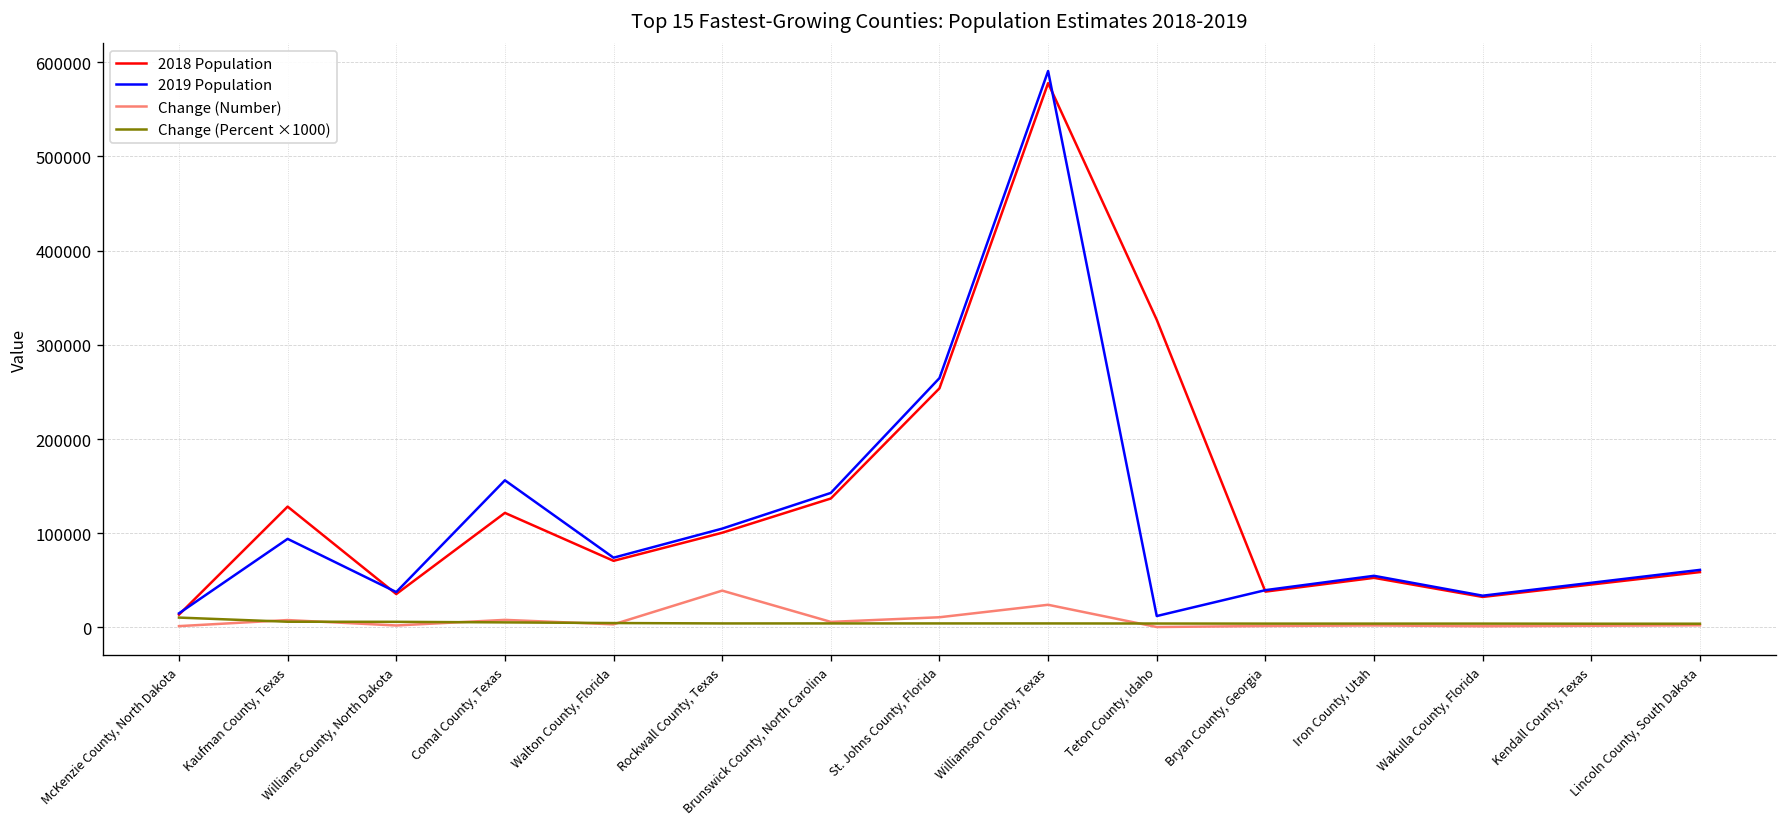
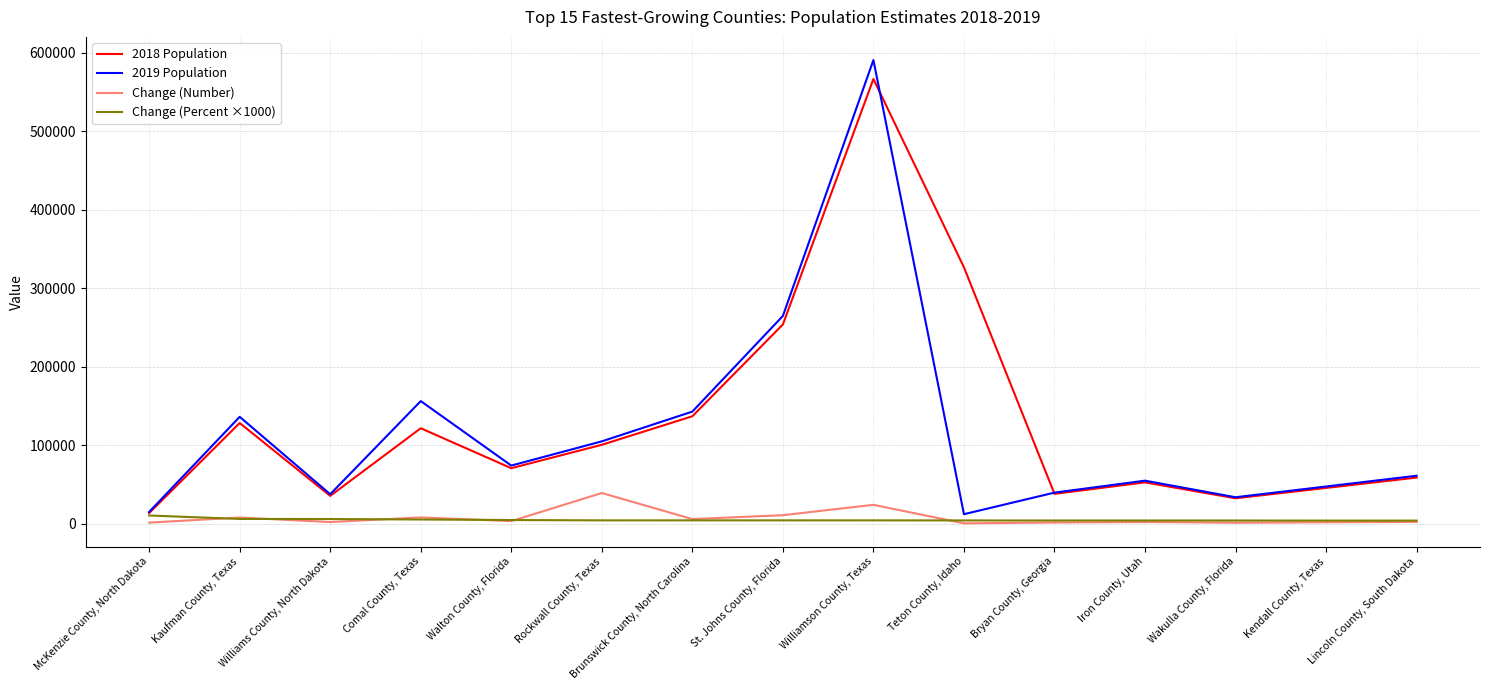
  {
    "2018 Population": {
      "Kaufman County, Texas": 130000,
      "Comal County, Texas": 120000,
      "Walton County, Florida": 70000,
      "Rockwall County, Texas": 100000,
      "Brunswick County, North Carolina": 140000,
      "St. Johns County, Florida": 250000,
-     "Williamson County, Texas": 580000,
+     "Williamson County, Texas": 570000,
      "Teton County, Idaho": 330000
    },
    "2019 Population": {
-     "Kaufman County, Texas": 90000,
+     "Kaufman County, Texas": 140000,
      "Comal County, Texas": 160000,
      "Walton County, Florida": 70000,
      "Rockwall County, Texas": 100000,
      "Brunswick County, North Carolina": 140000,
      "St. Johns County, Florida": 260000,
      "Williamson County, Texas": 590000,
      "Teton County, Idaho": 10000
    },
    "Change (Number)": {
      "McKenzie County, North Dakota": 0,
      "Williams County, North Dakota": 0,
      "Rockwall County, Texas": 40000,
      "St. Johns County, Florida": 10000,
      "Williamson County, Texas": 20000,
      "Teton County, Idaho": 0
    },
    "Change (Percent ×1000)": {
      "Williams County, North Dakota": 10000,
      "Rockwall County, Texas": 0,
      "St. Johns County, Florida": 0,
      "Williamson County, Texas": 0,
      "Teton County, Idaho": 0
    }
  }
